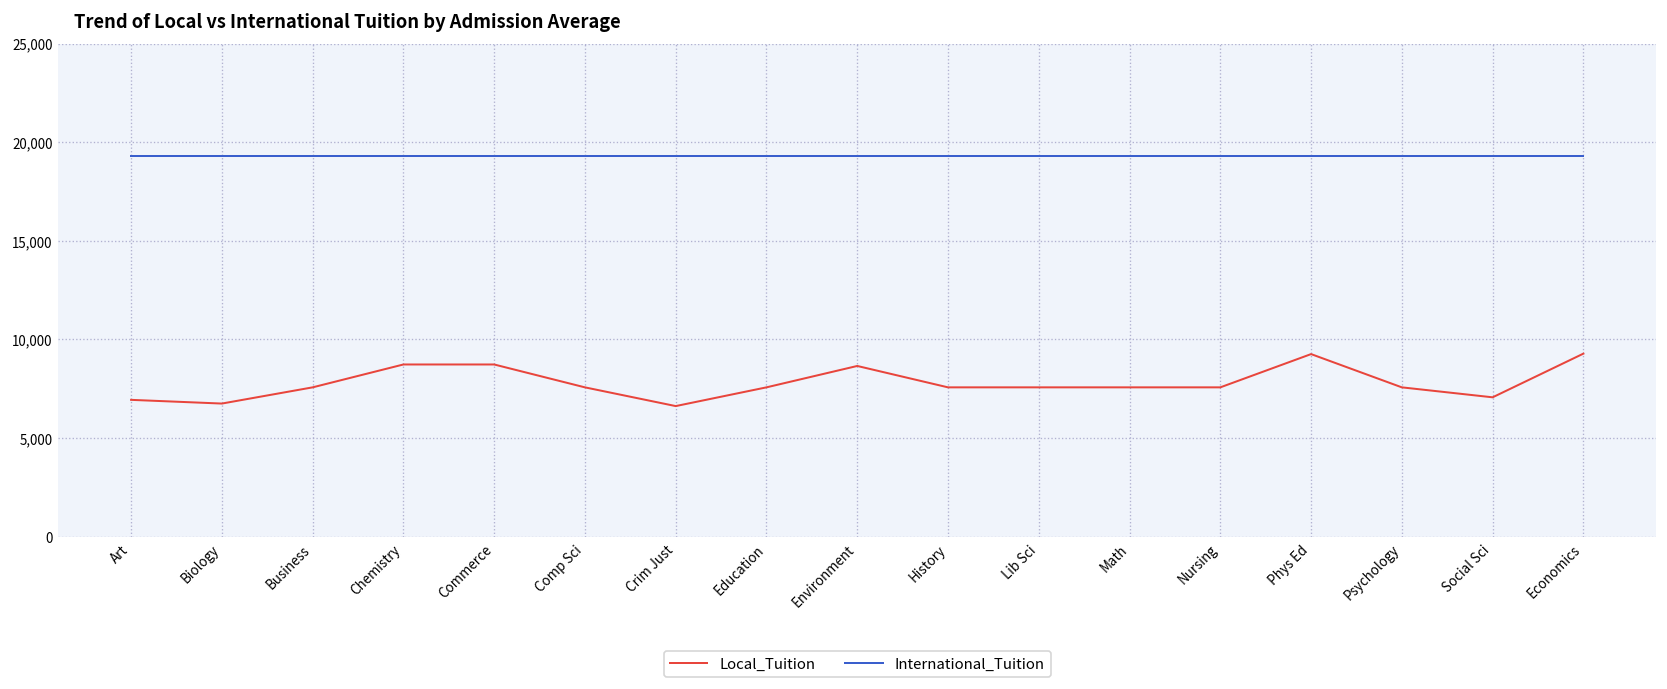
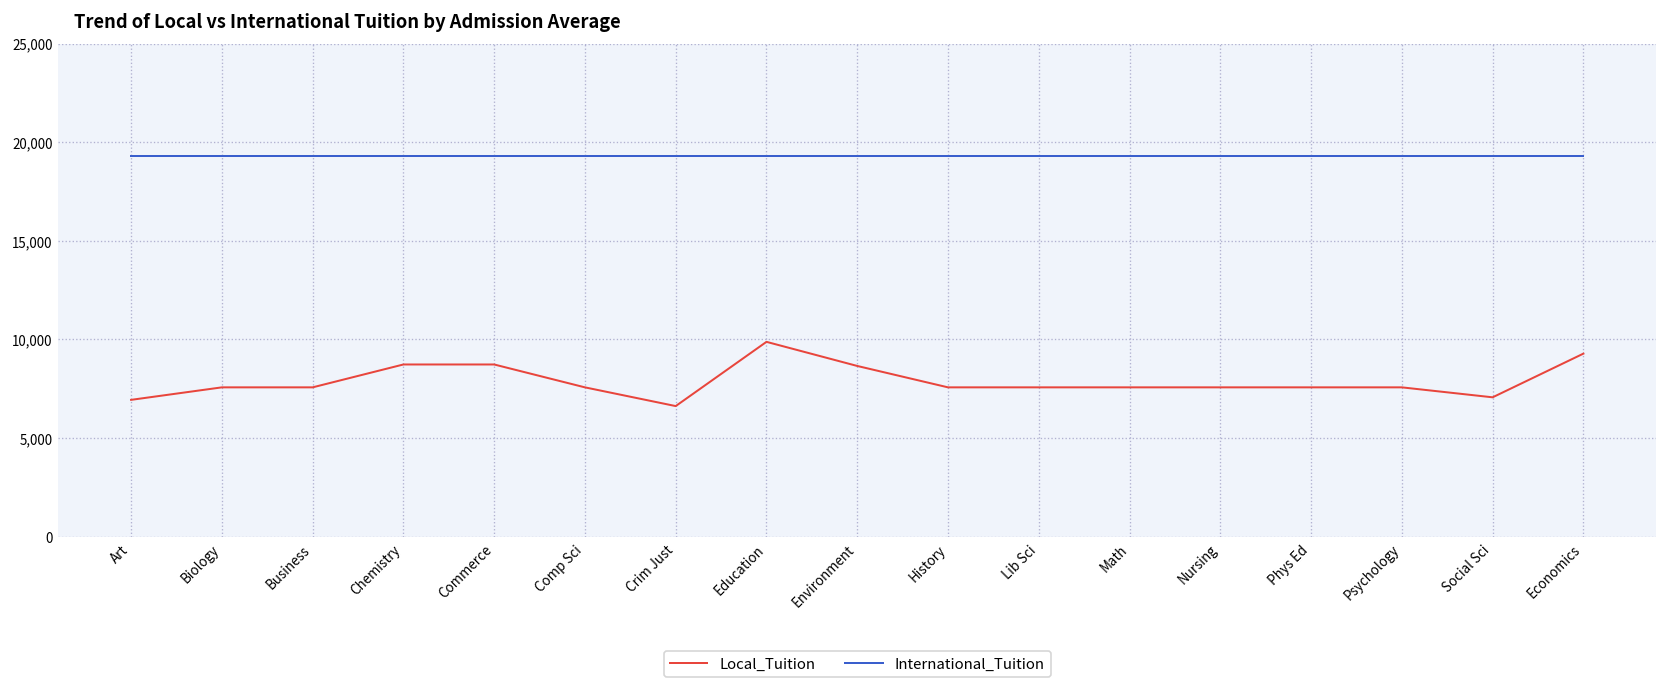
  {
    "Local_Tuition": {
      "Art": "6,900",
-     "Biology": "6,700",
+     "Biology": "7,600",
      "Business": "7,600",
      "Chemistry": "8,700",
      "Commerce": "8,700",
      "Comp Sci": "7,600",
      "Crim Just": "6,600",
-     "Education": "7,600",
+     "Education": "9,900",
      "Environment": "8,700",
      "History": "7,600",
      "Lib Sci": "7,600",
      "Math": "7,600",
      "Nursing": "7,600",
-     "Phys Ed": "9,300",
+     "Phys Ed": "7,600",
      "Psychology": "7,600",
      "Social Sci": "7,100",
      "Economics": "9,300"
    },
    "International_Tuition": {
      "Art": "19,300",
      "Biology": "19,300",
      "Business": "19,300",
      "Chemistry": "19,300",
      "Commerce": "19,300",
      "Comp Sci": "19,300",
      "Crim Just": "19,300",
      "Education": "19,300",
      "Environment": "19,300",
      "History": "19,300",
      "Lib Sci": "19,300",
      "Math": "19,300",
      "Nursing": "19,300",
      "Phys Ed": "19,300",
      "Psychology": "19,300",
      "Social Sci": "19,300",
      "Economics": "19,300"
    }
  }
